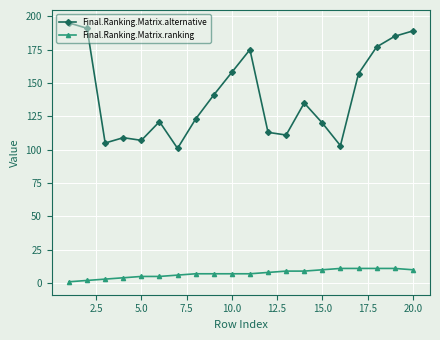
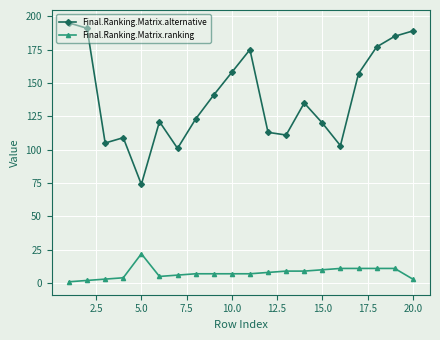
  {
    "Final.Ranking.Matrix.alternative": {
-     "5.0": 107,
+     "5.0": 74,
      "10.0": 158,
      "15.0": 120,
      "20.0": 189
    },
    "Final.Ranking.Matrix.ranking": {
-     "5.0": 5,
+     "5.0": 22,
      "10.0": 7,
      "15.0": 10,
-     "20.0": 10
+     "20.0": 3
    }
  }
